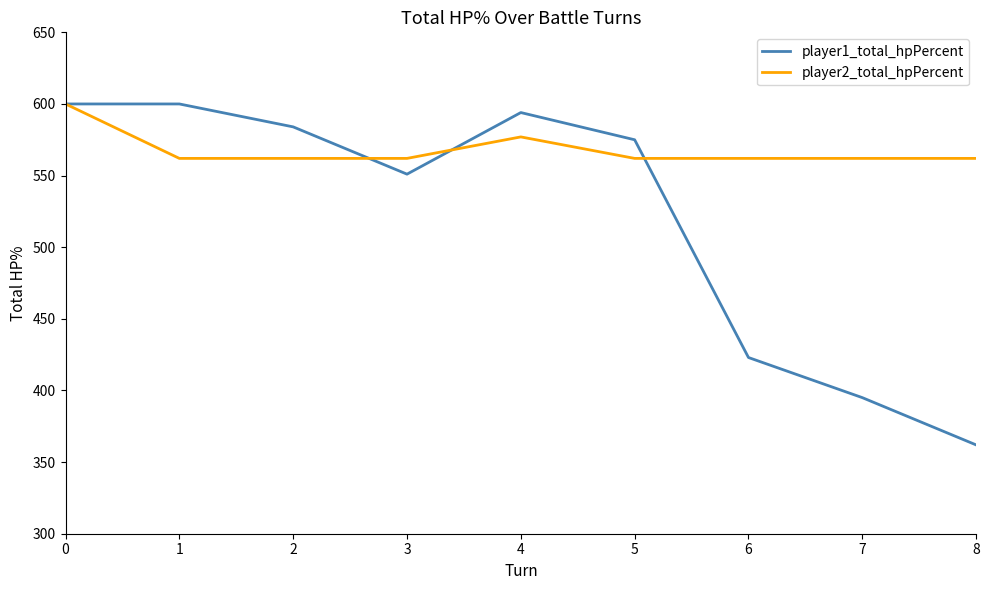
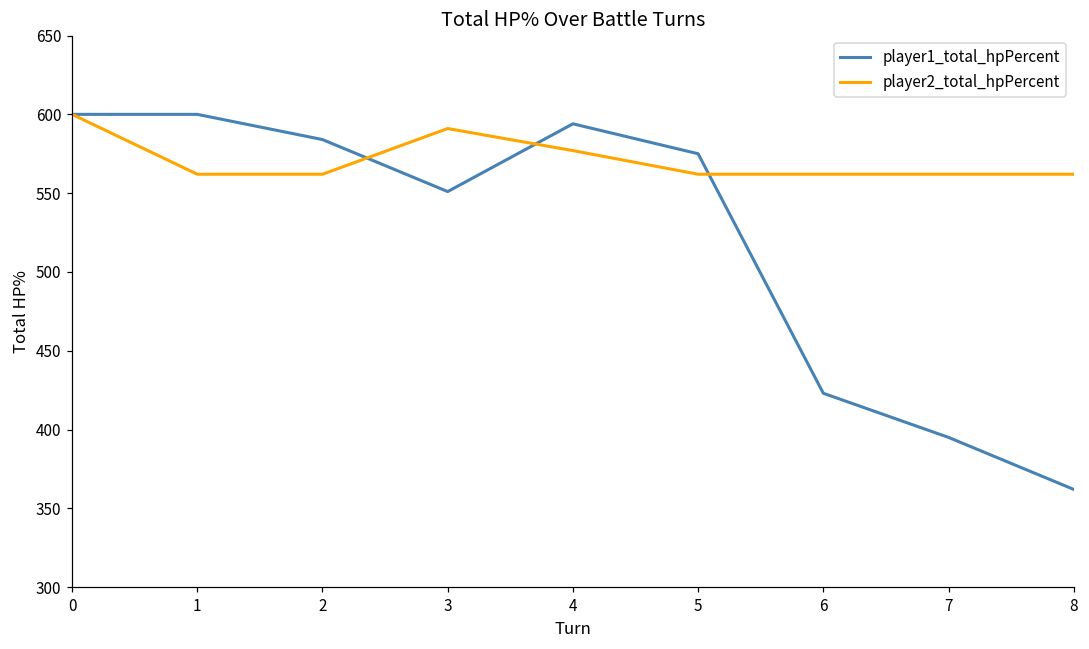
  {
    "player1_total_hpPercent": {
      "1": 600,
      "2": 584,
      "3": 551,
      "4": 594,
      "5": 575,
      "6": 423,
      "7": 395,
      "8": 362
    },
    "player2_total_hpPercent": {
      "1": 562,
      "2": 562,
-     "3": 562,
+     "3": 591,
      "4": 577,
      "5": 562,
      "6": 562,
      "7": 562,
      "8": 562
    }
  }
